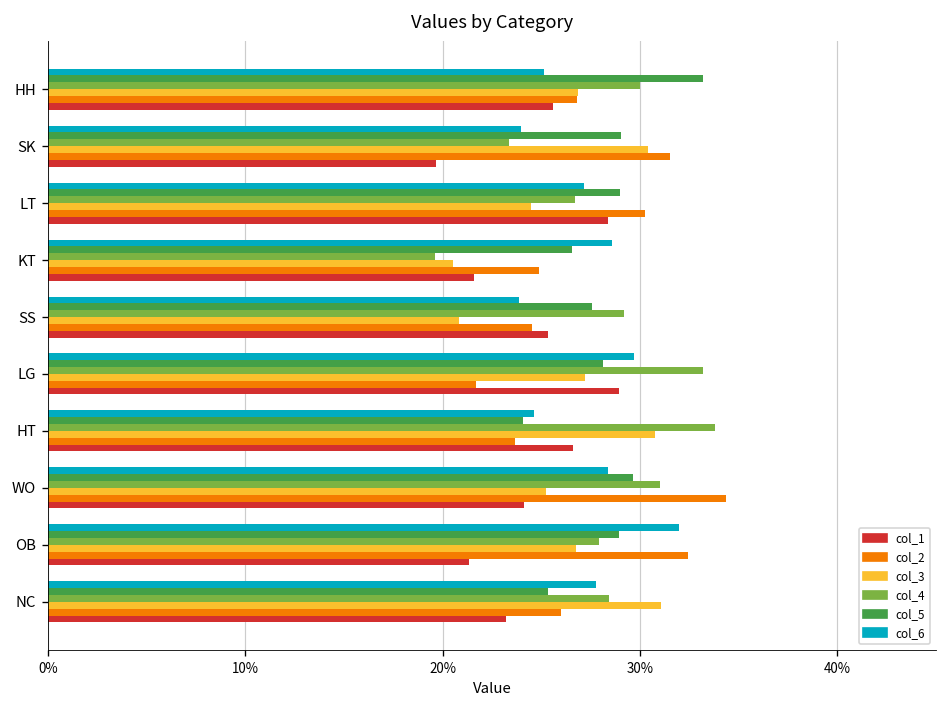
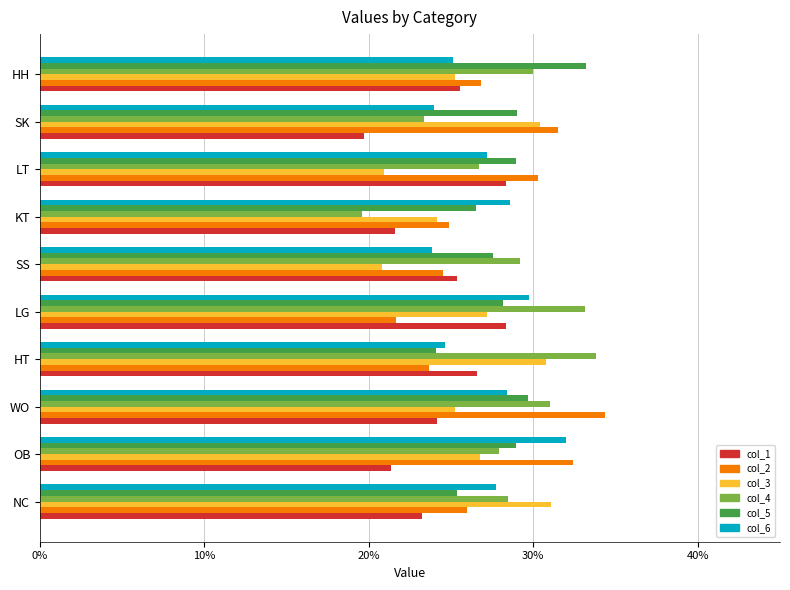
  {
    "col_1": {
      "HH": "25.6%",
      "SK": "19.7%",
      "LT": "28.4%",
      "KT": "21.6%",
      "SS": "25.4%",
-     "LG": "28.9%",
+     "LG": "28.4%",
      "HT": "26.6%",
      "WO": "24.1%",
      "OB": "21.3%",
      "NC": "23.2%"
    },
    "col_2": {
      "HH": "26.8%",
      "SK": "31.5%",
      "LT": "30.3%",
      "KT": "24.9%",
      "SS": "24.5%",
      "LG": "21.7%",
      "HT": "23.7%",
      "WO": "34.3%",
      "OB": "32.4%",
      "NC": "26.0%"
    },
    "col_3": {
-     "HH": "26.9%",
+     "HH": "25.3%",
      "SK": "30.4%",
-     "LT": "24.5%",
-     "KT": "20.5%",
+     "LT": "20.9%",
+     "KT": "24.1%",
      "SS": "20.8%",
      "LG": "27.2%",
      "HT": "30.8%",
      "WO": "25.3%",
      "OB": "26.8%",
      "NC": "31.1%"
    },
    "col_4": {
      "HH": "30.0%",
      "SK": "23.4%",
      "LT": "26.7%",
      "KT": "19.6%",
      "SS": "29.2%",
      "LG": "33.2%",
      "HT": "33.8%",
      "WO": "31.0%",
      "OB": "27.9%",
      "NC": "28.4%"
    },
    "col_5": {
      "HH": "33.2%",
      "SK": "29.0%",
      "LT": "29.0%",
      "KT": "26.5%",
      "SS": "27.6%",
      "LG": "28.1%",
      "HT": "24.1%",
      "WO": "29.7%",
      "OB": "28.9%",
      "NC": "25.4%"
    },
    "col_6": {
      "HH": "25.1%",
      "SK": "24.0%",
      "LT": "27.2%",
      "KT": "28.6%",
      "SS": "23.9%",
      "LG": "29.7%",
      "HT": "24.6%",
      "WO": "28.4%",
      "OB": "32.0%",
      "NC": "27.8%"
    }
  }
